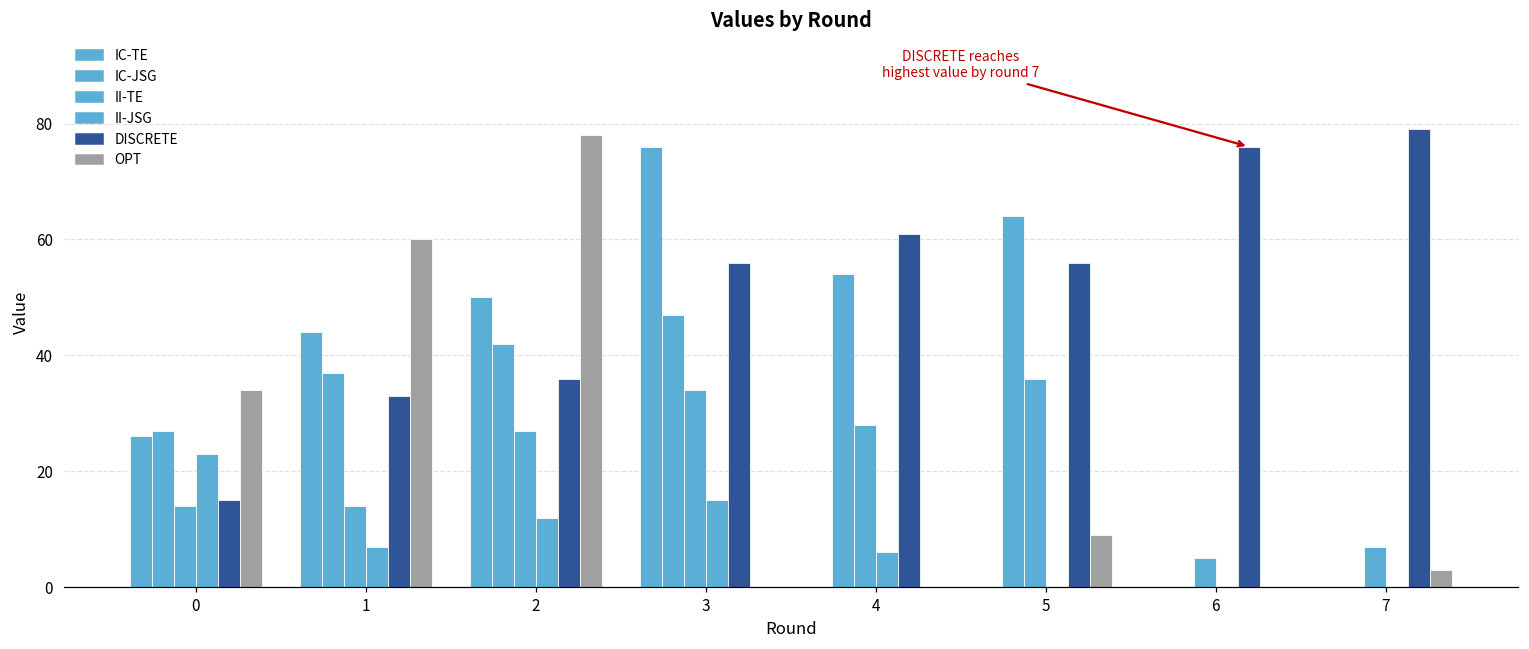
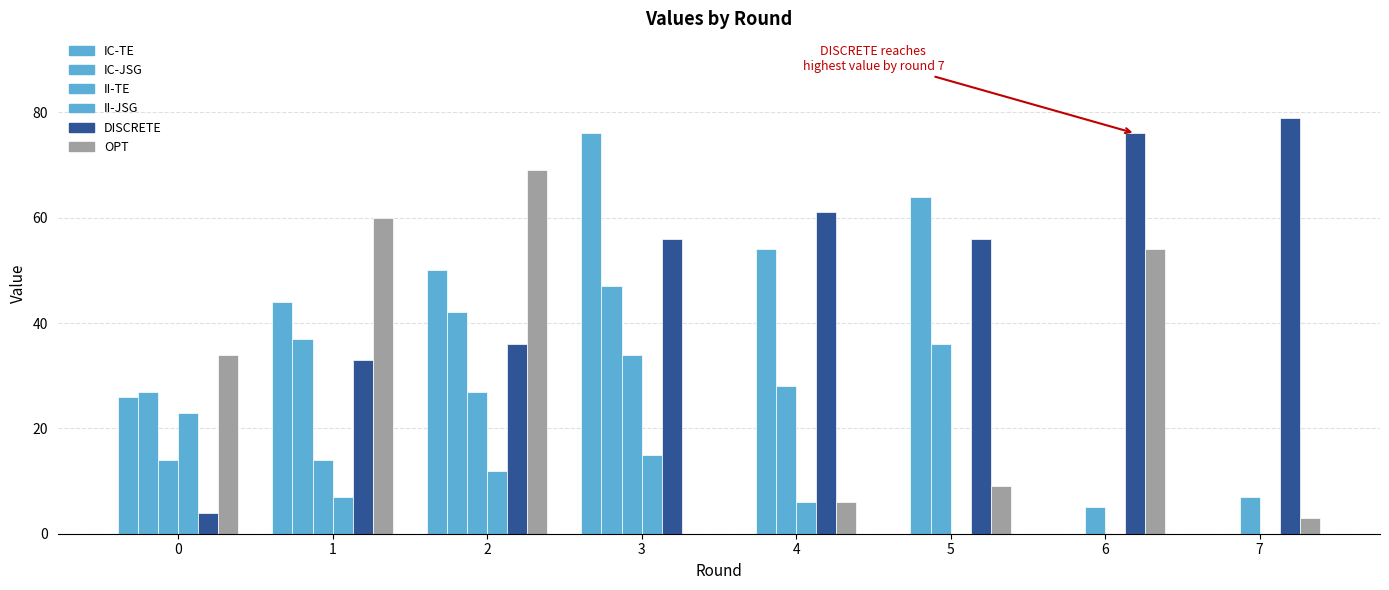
  {
    "DISCRETE": {
-     "0": 15,
+     "0": 4,
      "1": 33,
      "2": 36,
      "3": 56,
      "4": 61,
      "5": 56,
      "7": 79
    },
    "OPT": {
      "0": 34,
      "1": 60,
-     "2": 78,
+     "2": 69,
      "3": 0,
-     "4": 0,
+     "4": 6,
      "5": 9,
-     "6": 0,
+     "6": 54,
      "7": 3
    }
  }
